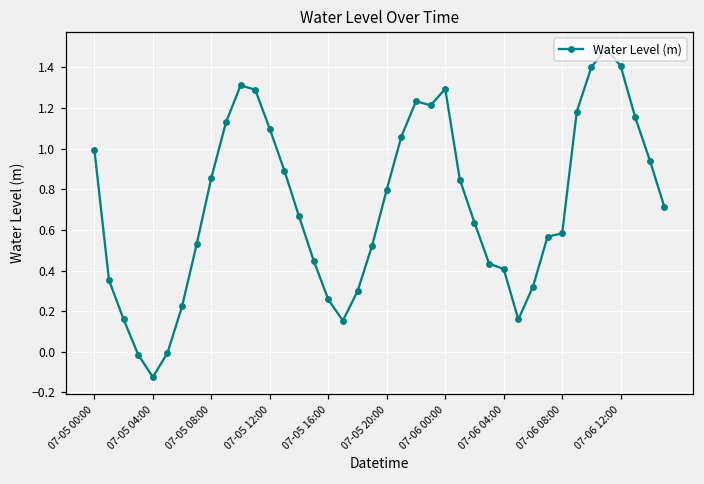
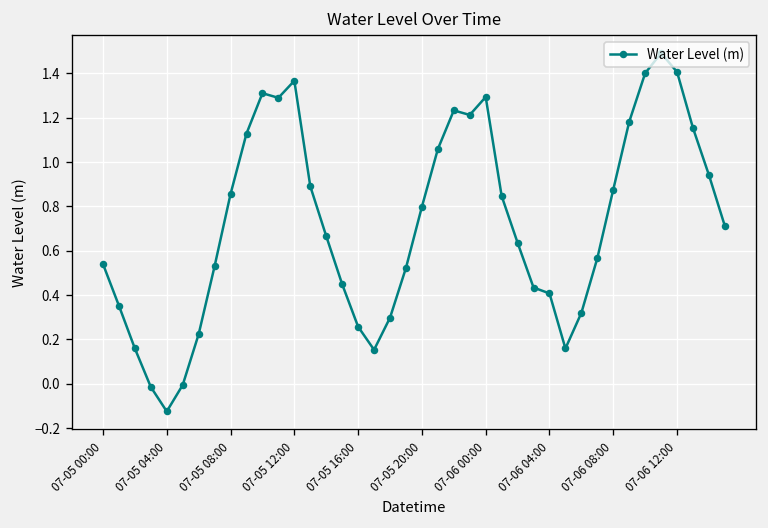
  {
-   "07-05 00:00": 0.99,
+   "07-05 00:00": 0.54,
    "07-05 04:00": -0.12,
    "07-05 08:00": 0.86,
-   "07-05 12:00": 1.10,
+   "07-05 12:00": 1.37,
    "07-05 16:00": 0.26,
    "07-05 20:00": 0.80,
    "07-06 00:00": 1.29,
    "07-06 04:00": 0.41,
-   "07-06 08:00": 0.58,
+   "07-06 08:00": 0.88,
    "07-06 12:00": 1.41
  }
